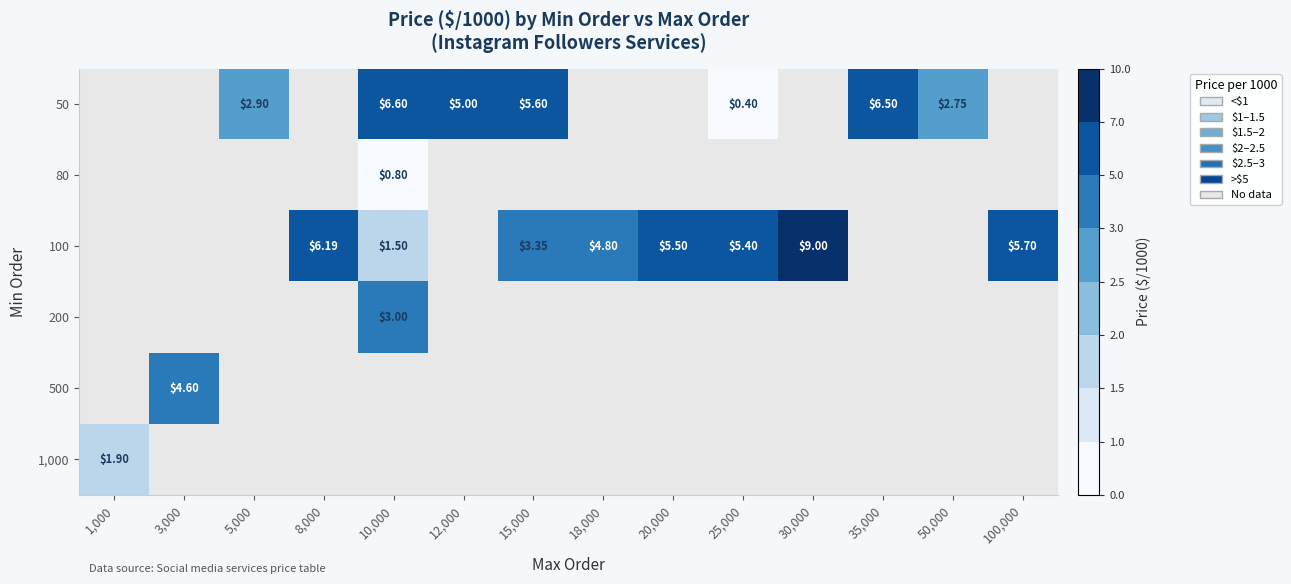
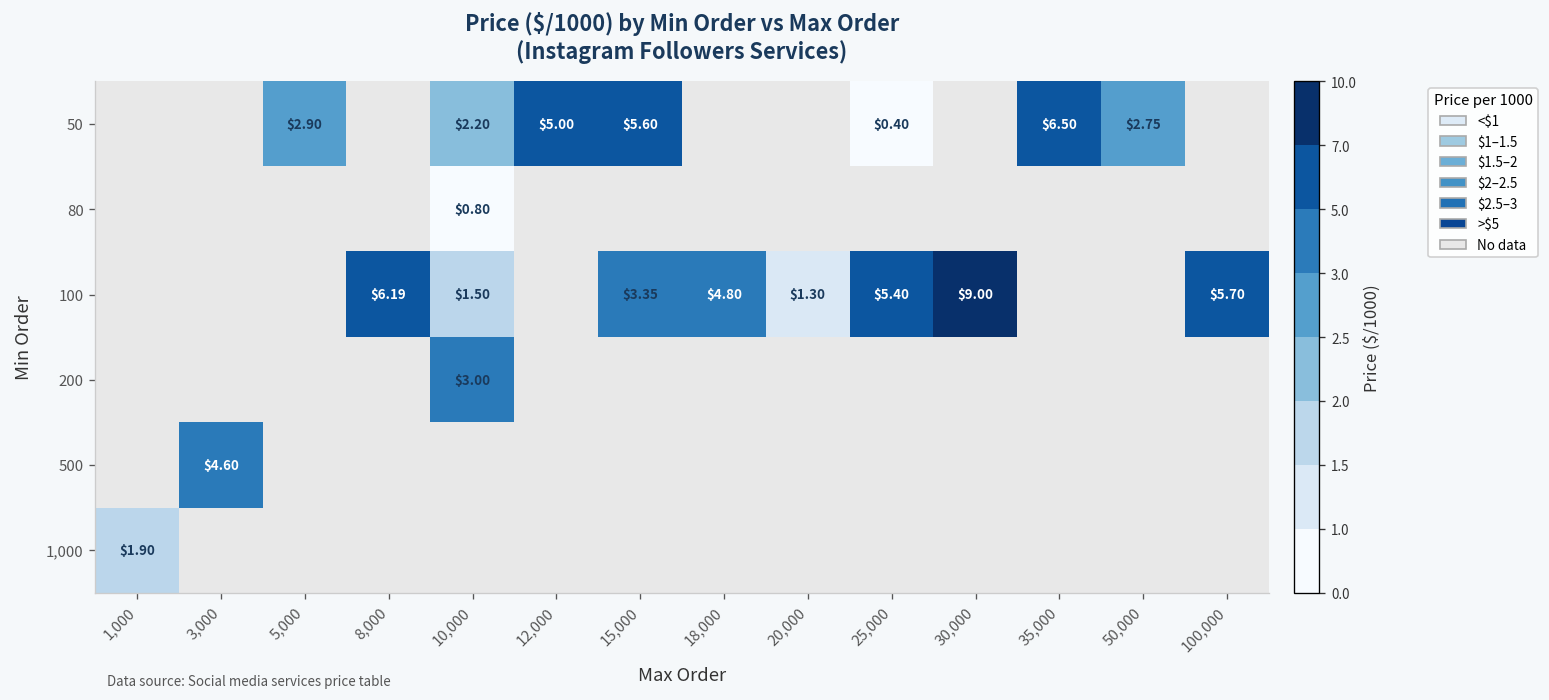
  {
    "50": {
      "5,000": "$2.90",
-     "10,000": "$6.60",
+     "10,000": "$2.20",
      "12,000": "$5.00",
      "15,000": "$5.60",
      "25,000": "$0.40",
      "35,000": "$6.50",
      "50,000": "$2.75"
    },
    "80": {
      "10,000": "$0.80"
    },
    "100": {
      "8,000": "$6.19",
      "10,000": "$1.50",
      "15,000": "$3.35",
      "18,000": "$4.80",
-     "20,000": "$5.50",
+     "20,000": "$1.30",
      "25,000": "$5.40",
      "30,000": "$9.00",
      "100,000": "$5.70"
    },
    "200": {
      "10,000": "$3.00"
    },
    "500": {
      "3,000": "$4.60"
    },
    "1,000": {
      "1,000": "$1.90"
    }
  }
